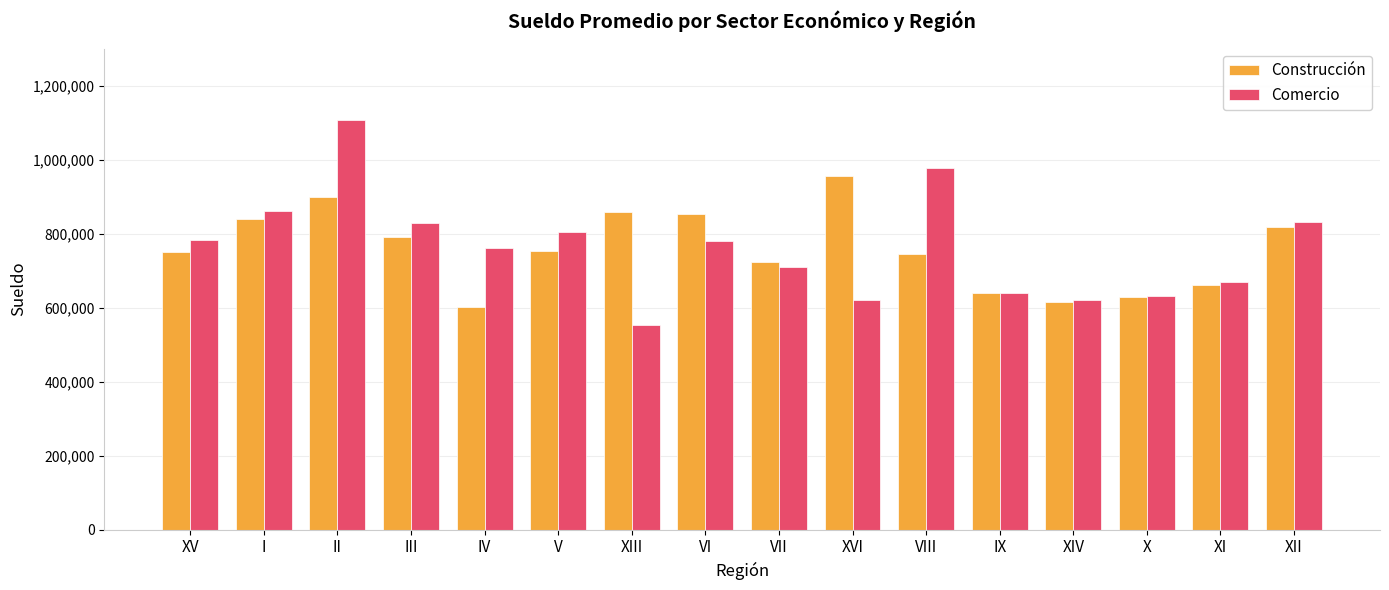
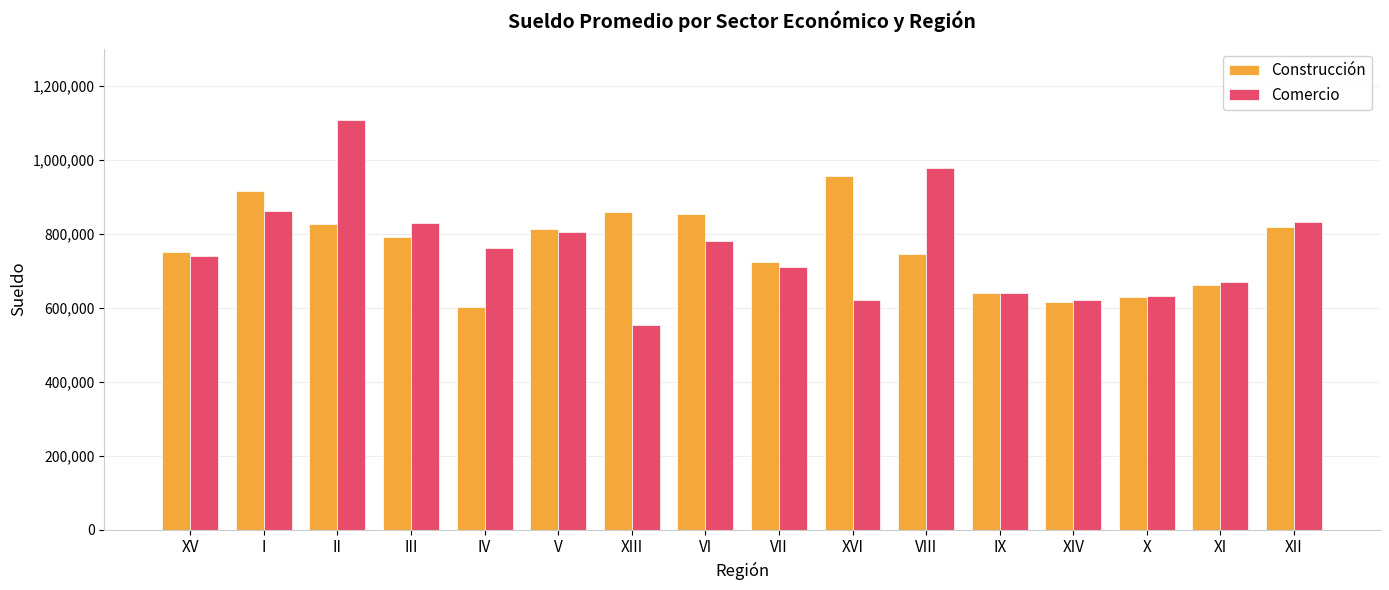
  {
    "Construcción": {
      "XV": "750,000",
-     "I": "840,000",
-     "II": "900,000",
+     "I": "920,000",
+     "II": "830,000",
      "III": "790,000",
      "IV": "600,000",
-     "V": "750,000",
+     "V": "810,000",
      "XIII": "860,000",
      "VI": "850,000",
      "VII": "720,000",
      "XVI": "960,000",
      "VIII": "740,000",
      "IX": "640,000",
      "XIV": "610,000",
      "X": "630,000",
      "XI": "660,000",
      "XII": "820,000"
    },
    "Comercio": {
-     "XV": "780,000",
+     "XV": "740,000",
      "I": "860,000",
      "II": "1,110,000",
      "III": "830,000",
      "IV": "760,000",
      "V": "800,000",
      "XIII": "550,000",
      "VI": "780,000",
      "VII": "710,000",
      "XVI": "620,000",
      "VIII": "980,000",
      "IX": "640,000",
      "XIV": "620,000",
      "X": "630,000",
      "XI": "670,000",
      "XII": "830,000"
    }
  }
